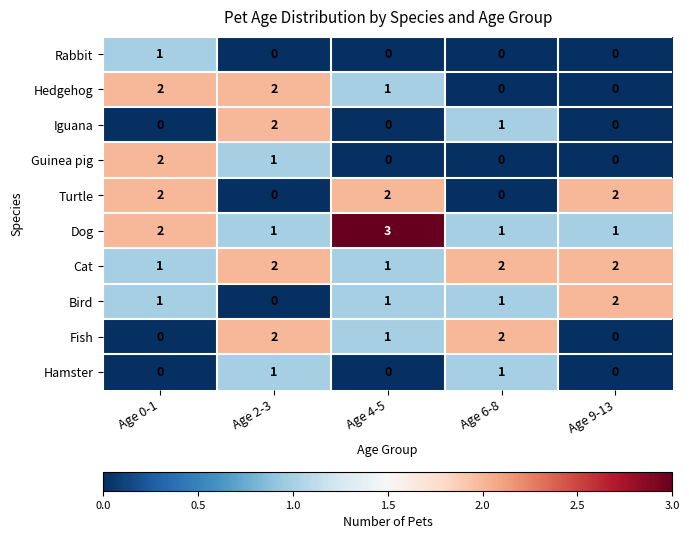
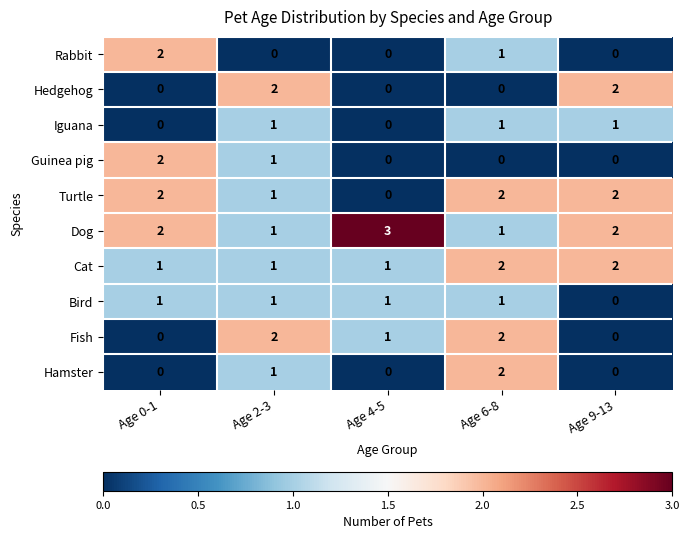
  {
    "Rabbit": {
-     "Age 0-1": 1,
+     "Age 0-1": 2,
      "Age 2-3": 0,
      "Age 4-5": 0,
-     "Age 6-8": 0,
+     "Age 6-8": 1,
      "Age 9-13": 0
    },
    "Hedgehog": {
-     "Age 0-1": 2,
+     "Age 0-1": 0,
      "Age 2-3": 2,
-     "Age 4-5": 1,
+     "Age 4-5": 0,
      "Age 6-8": 0,
-     "Age 9-13": 0
+     "Age 9-13": 2
    },
    "Iguana": {
      "Age 0-1": 0,
-     "Age 2-3": 2,
+     "Age 2-3": 1,
      "Age 4-5": 0,
      "Age 6-8": 1,
-     "Age 9-13": 0
+     "Age 9-13": 1
    },
    "Guinea pig": {
      "Age 0-1": 2,
      "Age 2-3": 1,
      "Age 4-5": 0,
      "Age 6-8": 0,
      "Age 9-13": 0
    },
    "Turtle": {
      "Age 0-1": 2,
-     "Age 2-3": 0,
-     "Age 4-5": 2,
-     "Age 6-8": 0,
+     "Age 2-3": 1,
+     "Age 4-5": 0,
+     "Age 6-8": 2,
      "Age 9-13": 2
    },
    "Dog": {
      "Age 0-1": 2,
      "Age 2-3": 1,
      "Age 4-5": 3,
      "Age 6-8": 1,
-     "Age 9-13": 1
+     "Age 9-13": 2
    },
    "Cat": {
      "Age 0-1": 1,
-     "Age 2-3": 2,
+     "Age 2-3": 1,
      "Age 4-5": 1,
      "Age 6-8": 2,
      "Age 9-13": 2
    },
    "Bird": {
      "Age 0-1": 1,
-     "Age 2-3": 0,
+     "Age 2-3": 1,
      "Age 4-5": 1,
      "Age 6-8": 1,
-     "Age 9-13": 2
+     "Age 9-13": 0
    },
    "Fish": {
      "Age 0-1": 0,
      "Age 2-3": 2,
      "Age 4-5": 1,
      "Age 6-8": 2,
      "Age 9-13": 0
    },
    "Hamster": {
      "Age 0-1": 0,
      "Age 2-3": 1,
      "Age 4-5": 0,
-     "Age 6-8": 1,
+     "Age 6-8": 2,
      "Age 9-13": 0
    }
  }
